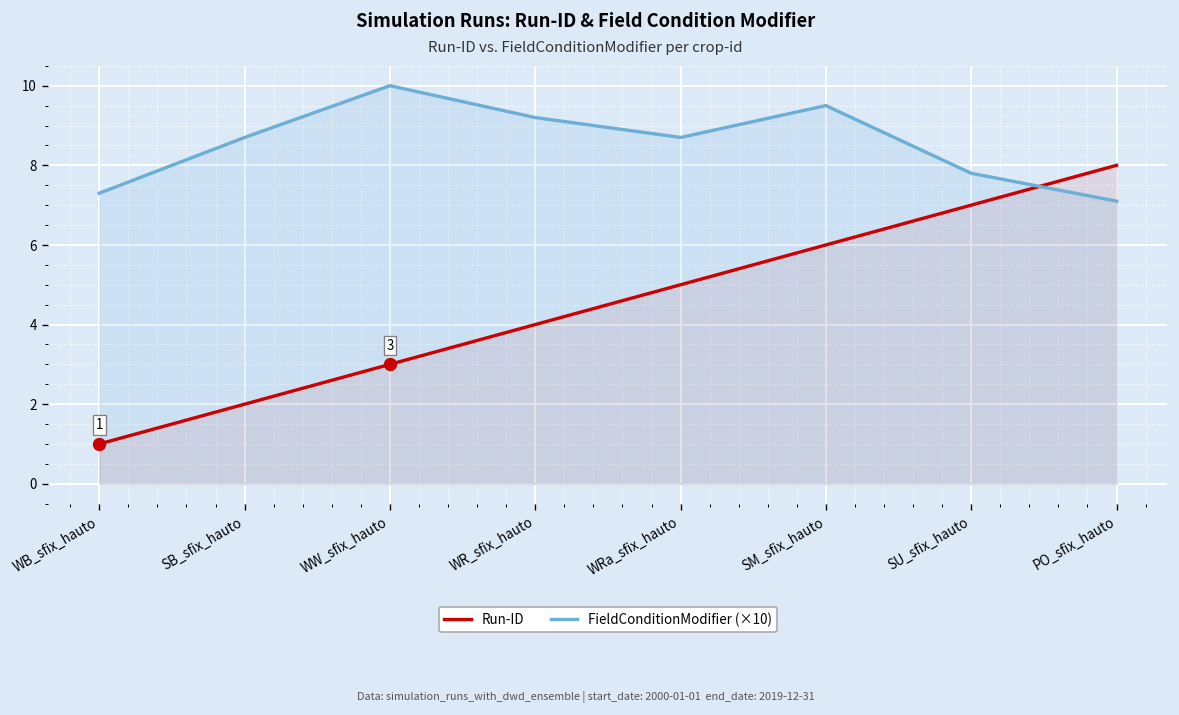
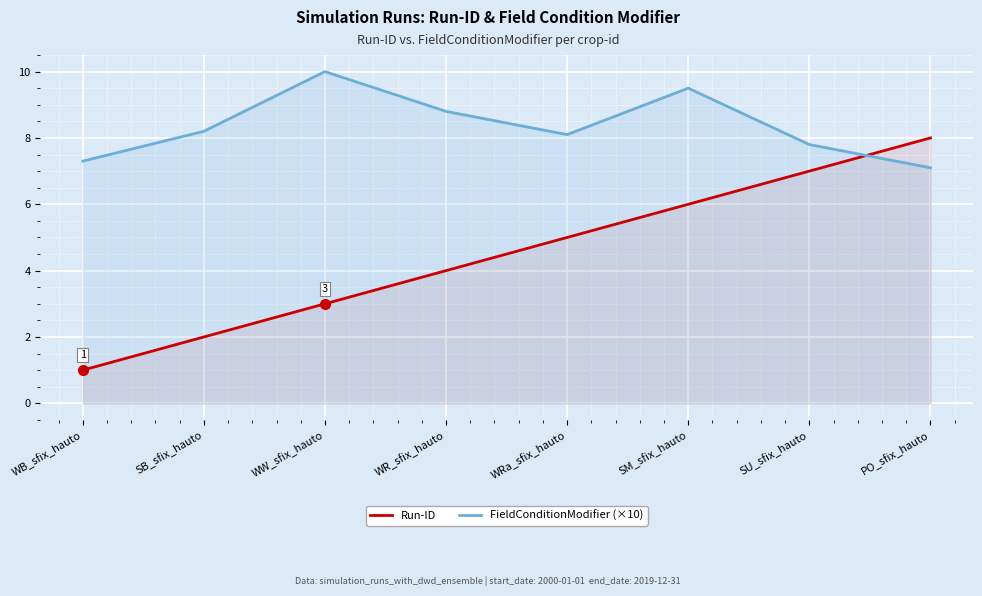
  {
    "FieldConditionModifier (×10)": {
      "WB_sfix_hauto": 7.3,
-     "SB_sfix_hauto": 8.7,
+     "SB_sfix_hauto": 8.2,
      "WW_sfix_hauto": 10.0,
-     "WR_sfix_hauto": 9.2,
-     "WRa_sfix_hauto": 8.7,
+     "WR_sfix_hauto": 8.8,
+     "WRa_sfix_hauto": 8.1,
      "SM_sfix_hauto": 9.5,
      "SU_sfix_hauto": 7.8,
      "PO_sfix_hauto": 7.1
    }
  }
